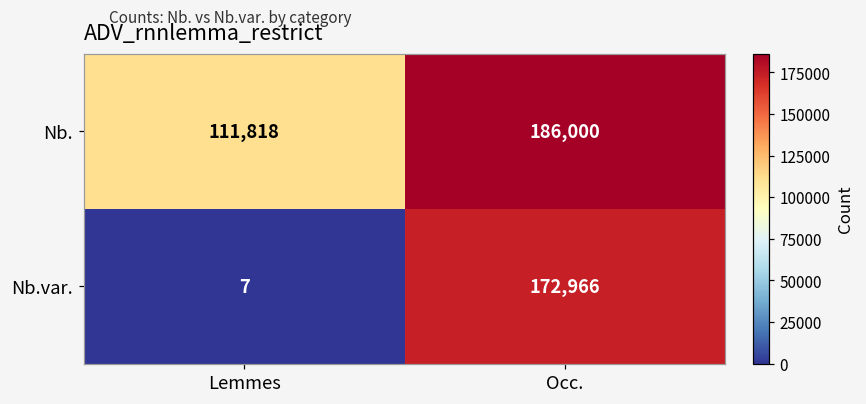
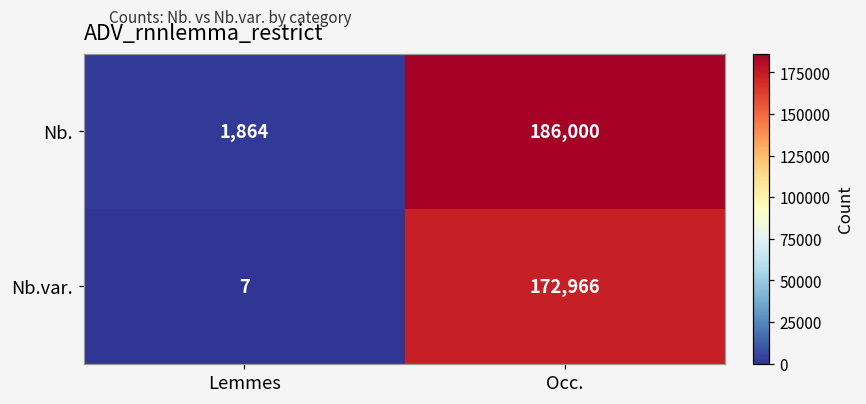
  {
    "Nb.": {
-     "Lemmes": "111,818",
+     "Lemmes": "1,864",
      "Occ.": "186,000"
    },
    "Nb.var.": {
      "Lemmes": "7",
      "Occ.": "172,966"
    }
  }
